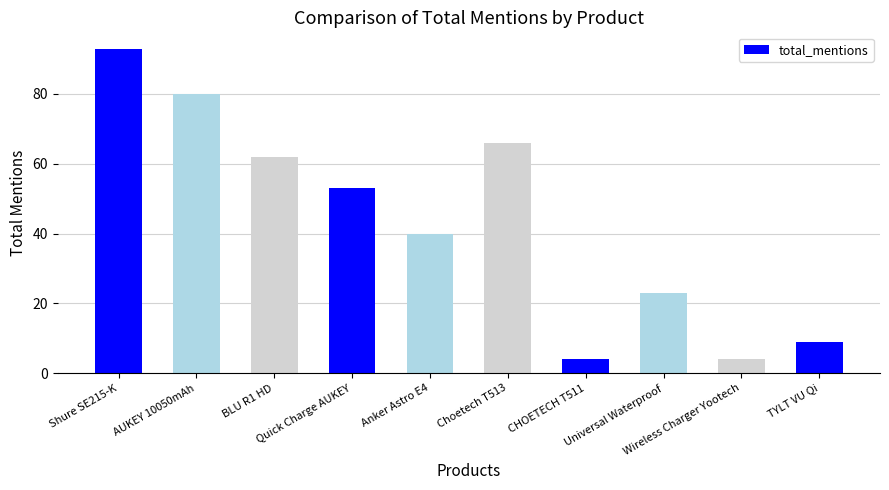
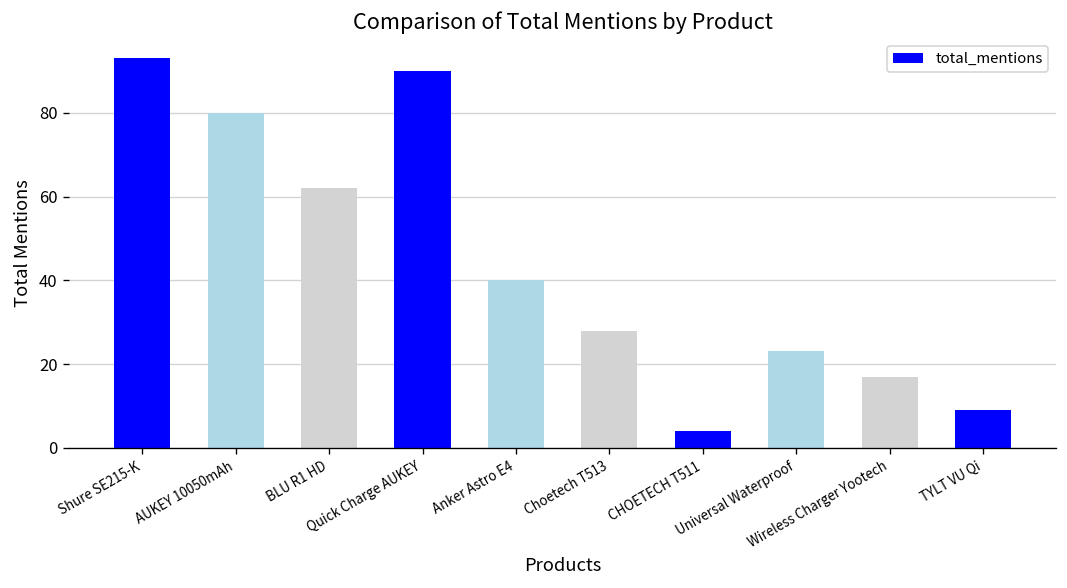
  {
    "Shure SE215-K": 93,
    "AUKEY 10050mAh": 80,
    "BLU R1 HD": 62,
-   "Quick Charge AUKEY": 53,
+   "Quick Charge AUKEY": 90,
    "Anker Astro E4": 40,
-   "Choetech T513": 66,
+   "Choetech T513": 28,
    "CHOETECH T511": 4,
    "Universal Waterproof": 23,
-   "Wireless Charger Yootech": 4,
+   "Wireless Charger Yootech": 17,
    "TYLT VU Qi": 9
  }
